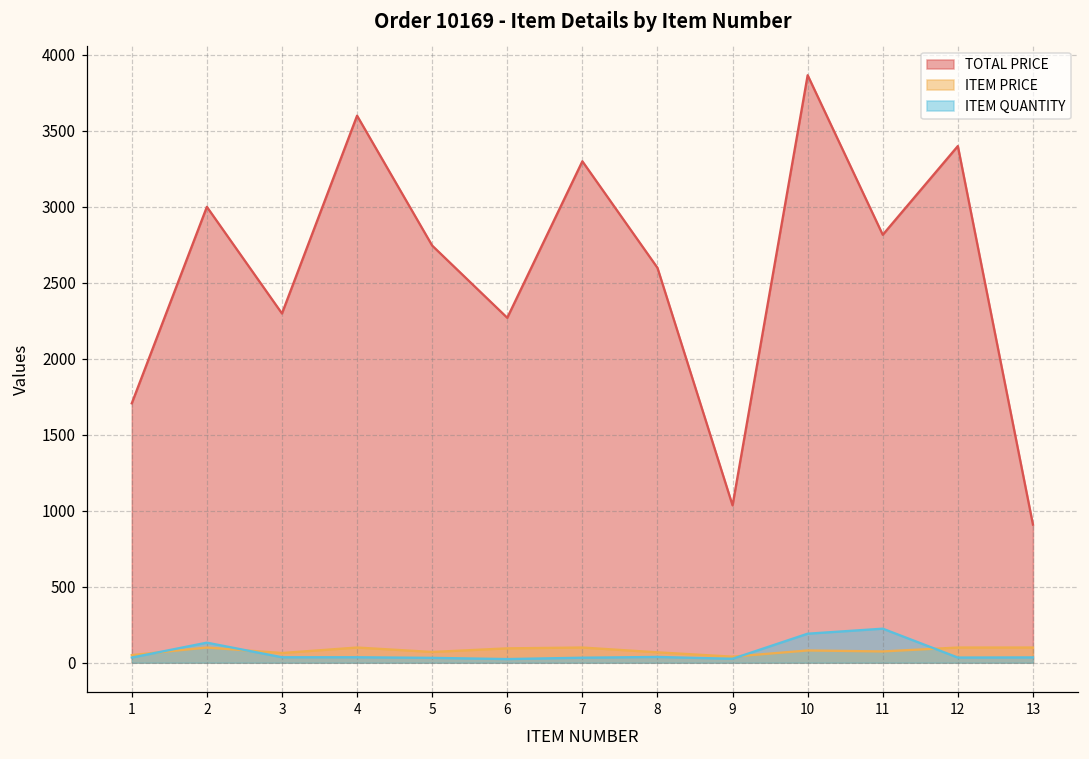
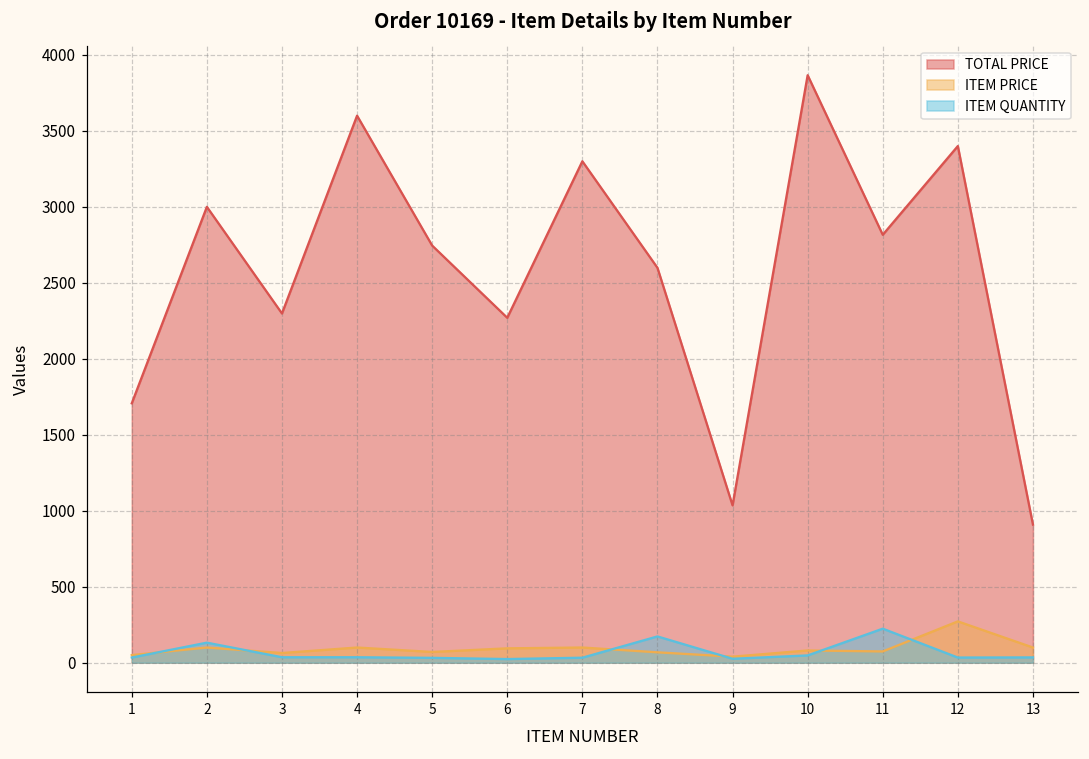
  {
    "TOTAL PRICE": {
      "1": 1710,
      "2": 3000,
      "3": 2300,
      "4": 3600,
      "5": 2750,
      "6": 2270,
      "7": 3300,
      "8": 2600,
      "9": 1040,
      "10": 3870,
      "11": 2820,
      "12": 3400,
      "13": 910
    },
    "ITEM PRICE": {
      "2": 100,
      "3": 60,
      "4": 100,
      "5": 70,
      "6": 90,
      "7": 100,
      "8": 70,
      "10": 80,
      "11": 70,
-     "12": 100,
+     "12": 270,
      "13": 100
    },
    "ITEM QUANTITY": {
      "2": 130,
      "3": 40,
      "4": 40,
      "5": 30,
      "6": 20,
      "7": 30,
-     "8": 40,
-     "10": 190,
+     "8": 170,
+     "10": 50,
      "11": 220,
      "12": 30,
      "13": 40
    }
  }
